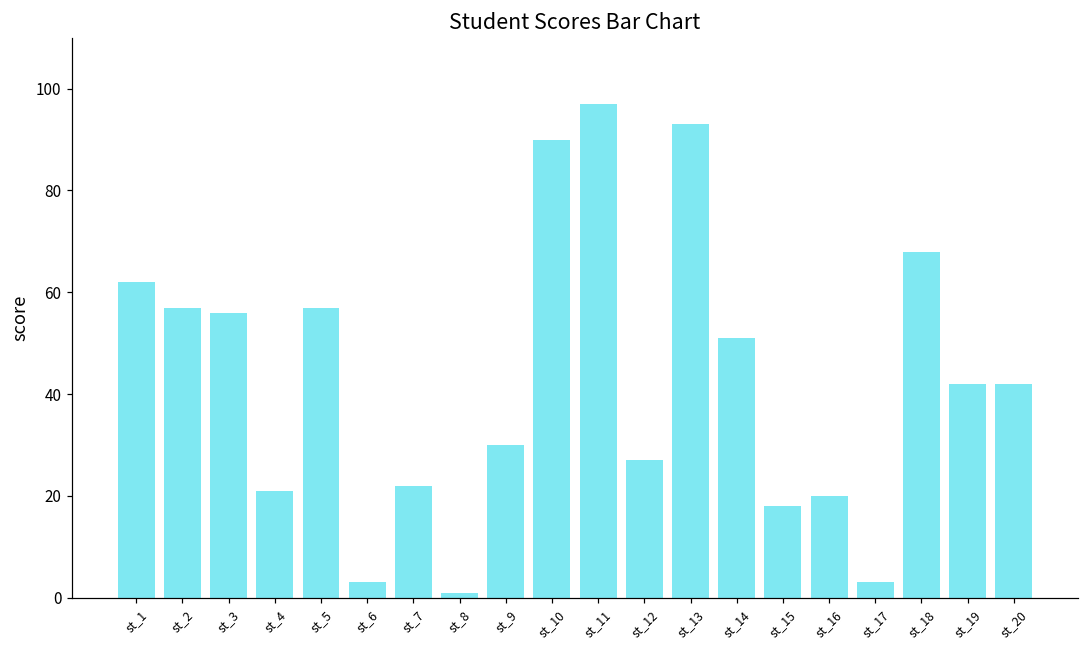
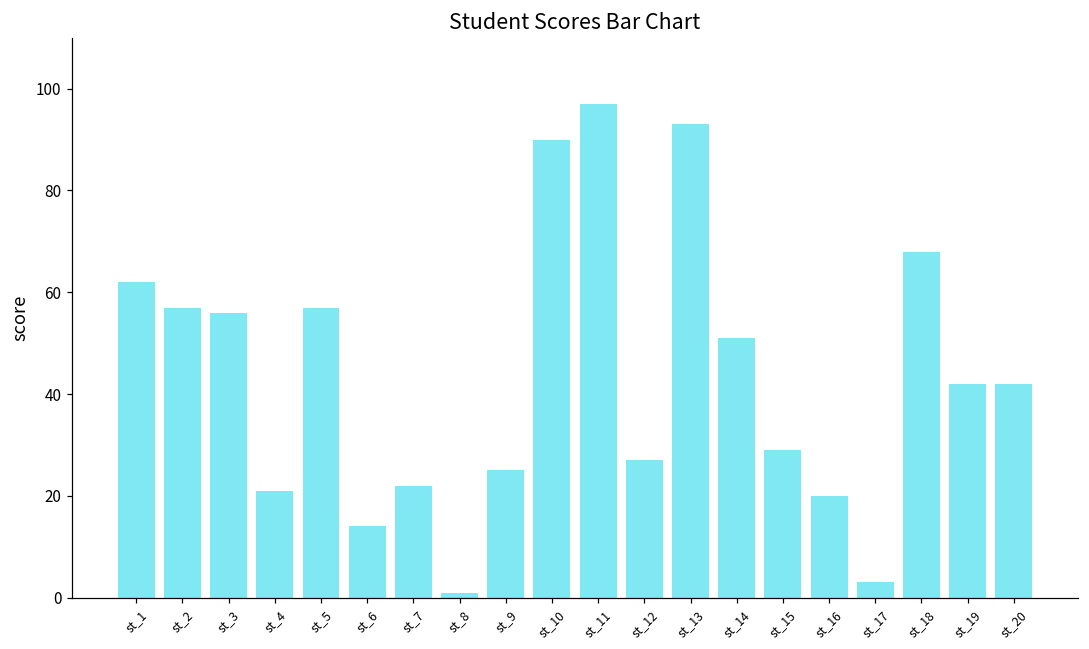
  {
    "st_1": 62,
    "st_2": 57,
    "st_3": 56,
    "st_4": 21,
    "st_5": 57,
-   "st_6": 3,
+   "st_6": 14,
    "st_7": 22,
    "st_8": 1,
-   "st_9": 30,
+   "st_9": 25,
    "st_10": 90,
    "st_11": 97,
    "st_12": 27,
    "st_13": 93,
    "st_14": 51,
-   "st_15": 18,
+   "st_15": 29,
    "st_16": 20,
    "st_17": 3,
    "st_18": 68,
    "st_19": 42,
    "st_20": 42
  }
